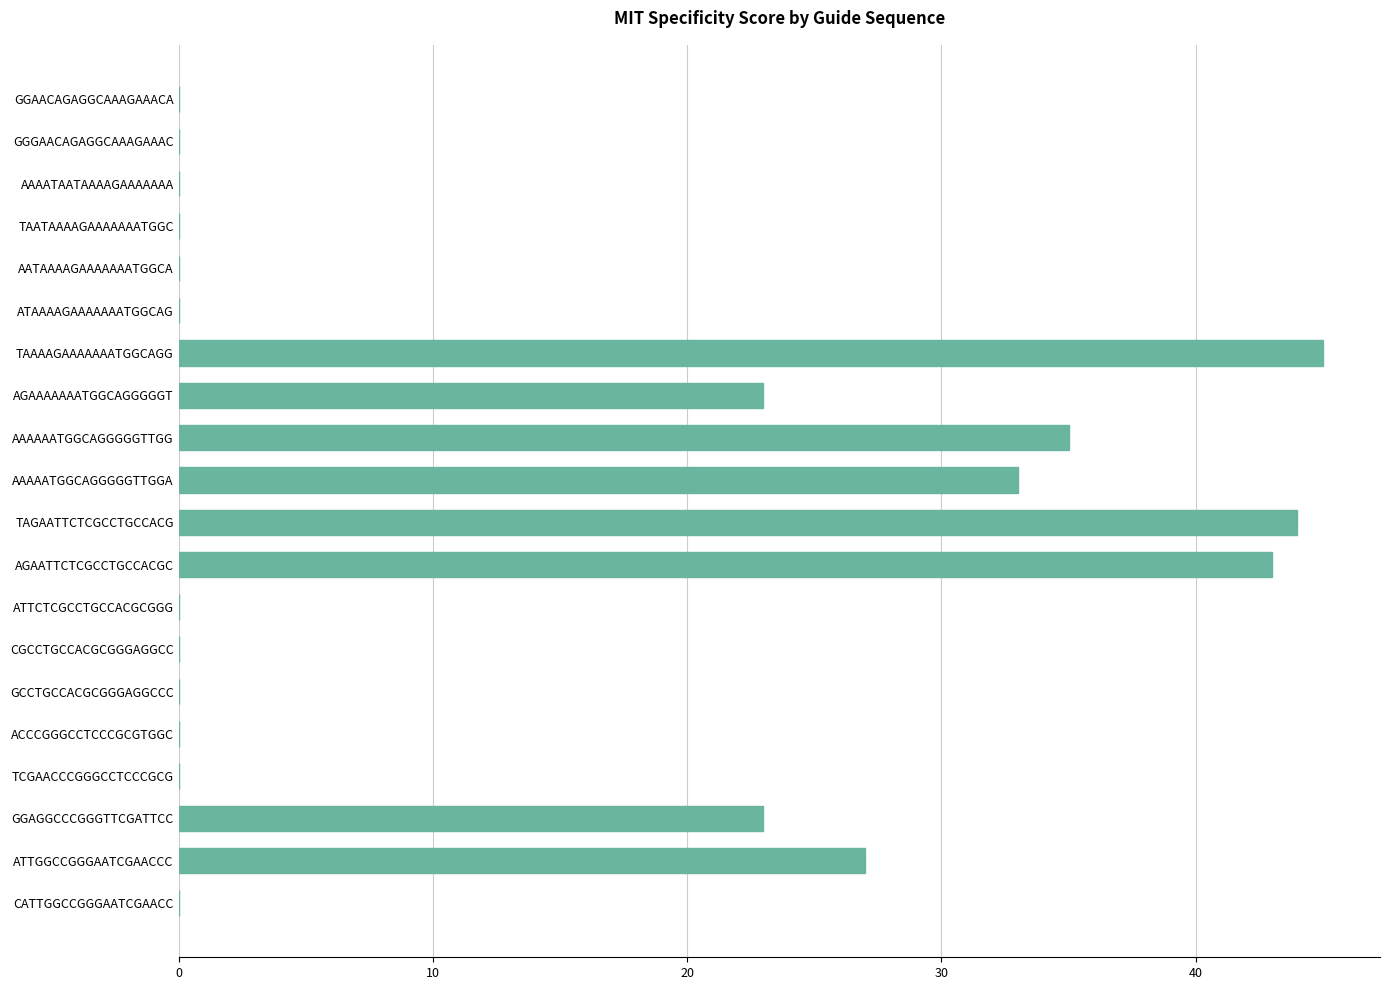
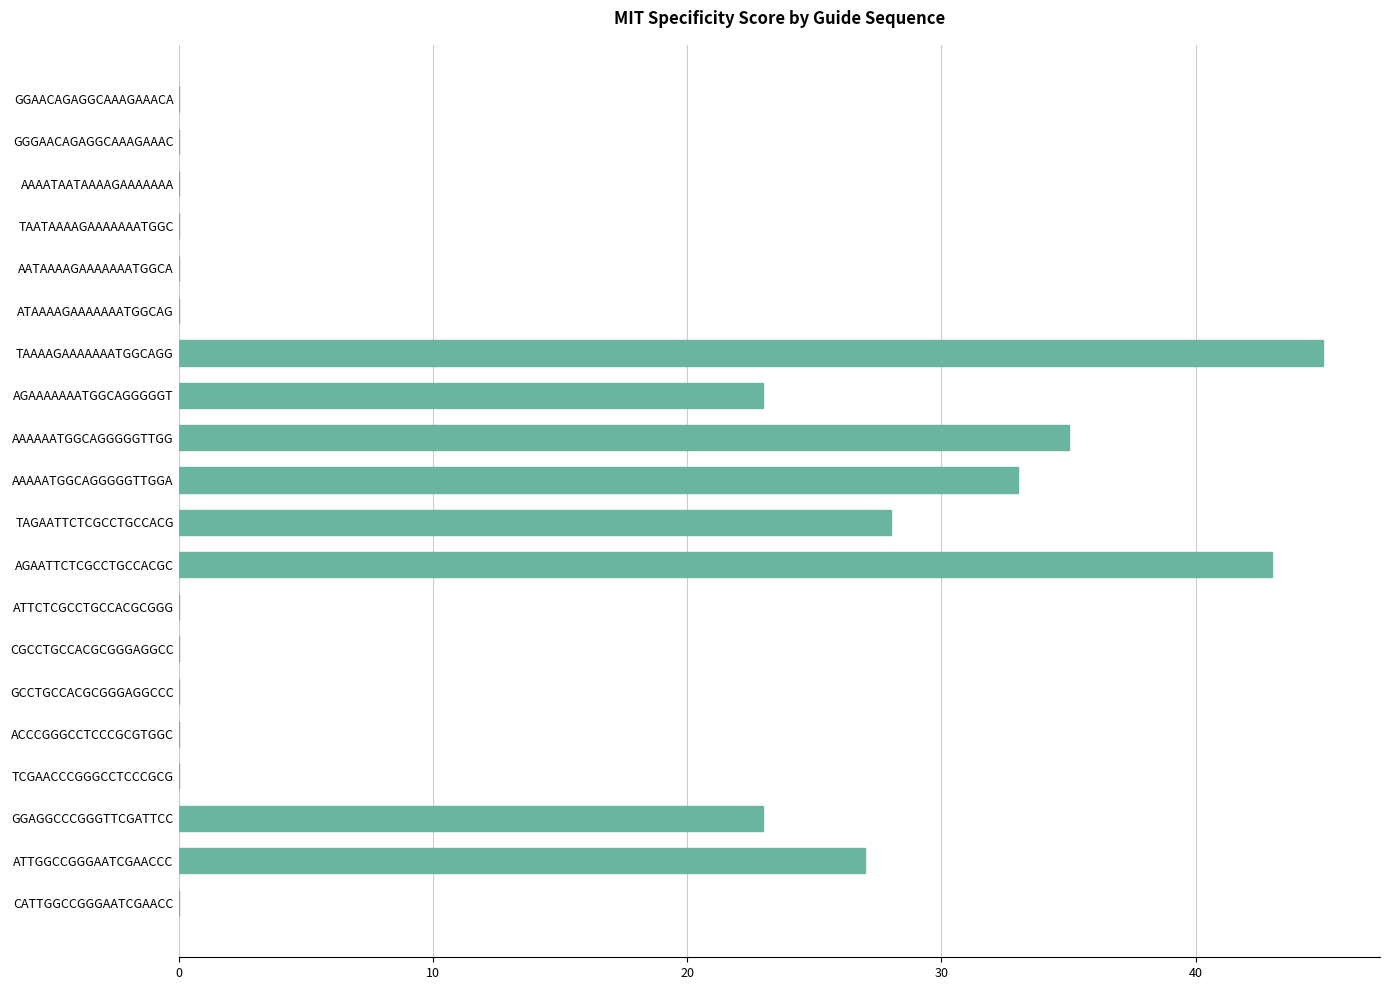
  {
    "GGAACAGAGGCAAAGAAACA": 0,
    "GGGAACAGAGGCAAAGAAAC": 0,
    "AAAATAATAAAAGAAAAAAA": 0,
    "TAATAAAAGAAAAAAATGGC": 0,
    "AATAAAAGAAAAAAATGGCA": 0,
    "ATAAAAGAAAAAAATGGCAG": 0,
    "TAAAAGAAAAAAATGGCAGG": 45,
    "AGAAAAAAATGGCAGGGGGT": 23,
    "AAAAAATGGCAGGGGGTTGG": 35,
    "AAAAATGGCAGGGGGTTGGA": 33,
-   "TAGAATTCTCGCCTGCCACG": 44,
+   "TAGAATTCTCGCCTGCCACG": 28,
    "AGAATTCTCGCCTGCCACGC": 43,
    "ATTCTCGCCTGCCACGCGGG": 0,
    "CGCCTGCCACGCGGGAGGCC": 0,
    "GCCTGCCACGCGGGAGGCCC": 0,
    "ACCCGGGCCTCCCGCGTGGC": 0,
    "TCGAACCCGGGCCTCCCGCG": 0,
    "GGAGGCCCGGGTTCGATTCC": 23,
    "ATTGGCCGGGAATCGAACCC": 27,
    "CATTGGCCGGGAATCGAACC": 0
  }
